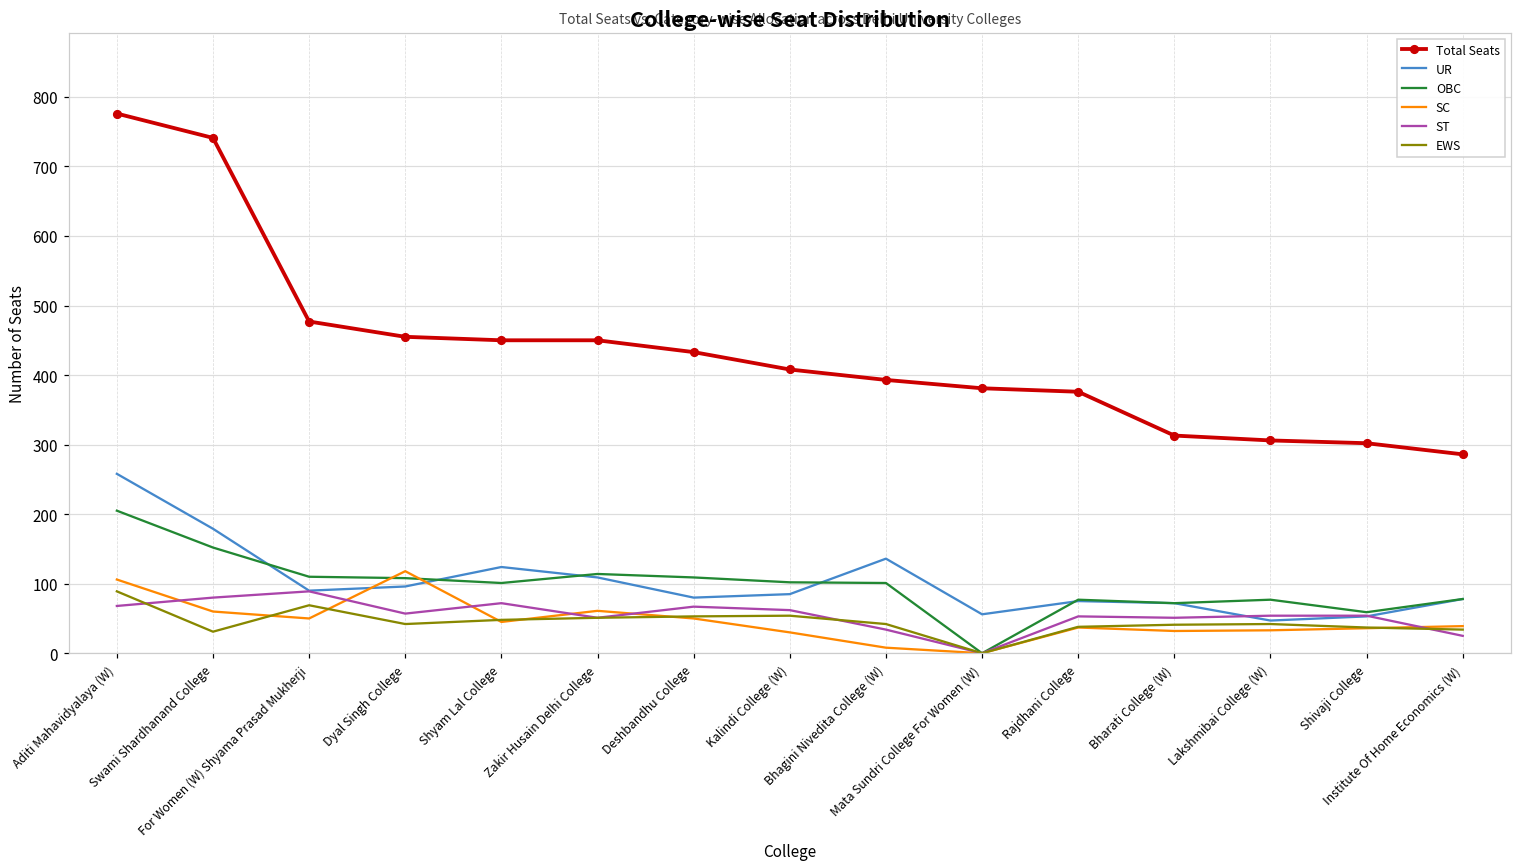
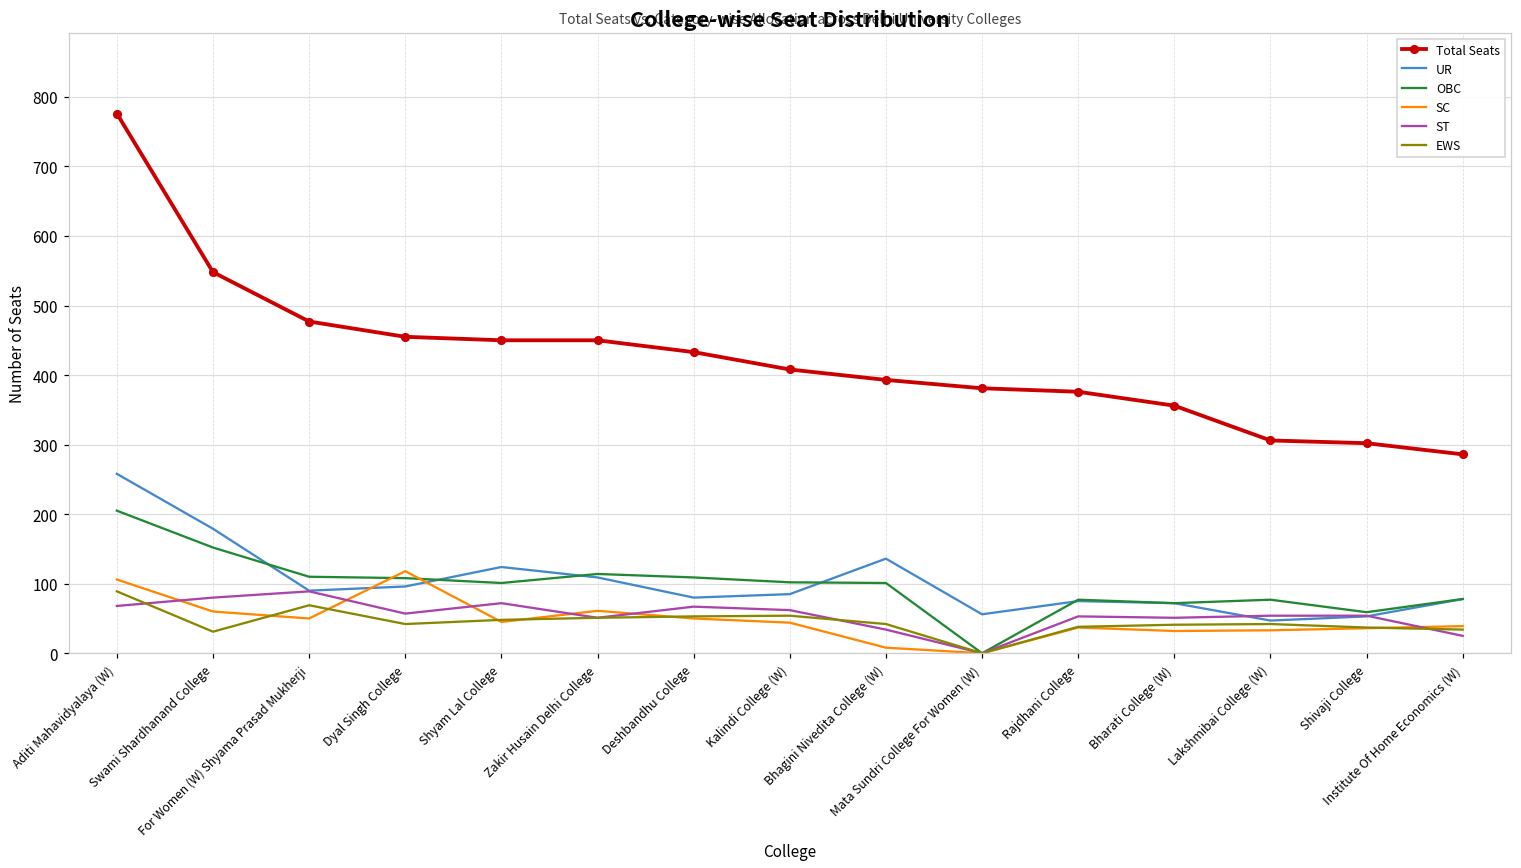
  {
    "Total Seats": {
      "Aditi Mahavidyalaya (W)": 780,
-     "Swami Shardhanand College": 740,
+     "Swami Shardhanand College": 550,
      "For Women (W) Shyama Prasad Mukherji": 480,
      "Dyal Singh College": 460,
      "Shyam Lal College": 450,
      "Zakir Husain Delhi College": 450,
      "Deshbandhu College": 430,
      "Kalindi College (W)": 410,
      "Bhagini Nivedita College (W)": 390,
      "Mata Sundri College For Women (W)": 380,
      "Rajdhani College": 380,
-     "Bharati College (W)": 310,
+     "Bharati College (W)": 360,
      "Lakshmibai College (W)": 310,
      "Shivaji College": 300,
      "Institute Of Home Economics (W)": 290
    },
    "UR": {
      "Aditi Mahavidyalaya (W)": 260,
      "Swami Shardhanand College": 180,
      "Dyal Singh College": 100,
      "Shyam Lal College": 120,
      "Zakir Husain Delhi College": 110,
      "Deshbandhu College": 80,
      "Kalindi College (W)": 90,
      "Bhagini Nivedita College (W)": 140,
      "Mata Sundri College For Women (W)": 60,
      "Lakshmibai College (W)": 50
    },
    "OBC": {
      "Aditi Mahavidyalaya (W)": 210,
      "Swami Shardhanand College": 150,
      "For Women (W) Shyama Prasad Mukherji": 110,
      "Dyal Singh College": 110,
      "Shyam Lal College": 100,
      "Zakir Husain Delhi College": 110,
      "Deshbandhu College": 110,
      "Kalindi College (W)": 100,
      "Bhagini Nivedita College (W)": 100,
      "Lakshmibai College (W)": 80,
      "Shivaji College": 60
    },
    "SC": {
      "Aditi Mahavidyalaya (W)": 110,
      "Swami Shardhanand College": 60,
      "For Women (W) Shyama Prasad Mukherji": 50,
      "Dyal Singh College": 120,
      "Zakir Husain Delhi College": 60,
-     "Kalindi College (W)": 30,
+     "Kalindi College (W)": 40,
      "Bhagini Nivedita College (W)": 10,
      "Bharati College (W)": 30,
      "Lakshmibai College (W)": 30,
      "Institute Of Home Economics (W)": 40
    },
    "ST": {
      "Aditi Mahavidyalaya (W)": 70,
      "Swami Shardhanand College": 80,
      "Dyal Singh College": 60,
      "Shyam Lal College": 70,
      "Deshbandhu College": 70,
      "Kalindi College (W)": 60,
      "Bhagini Nivedita College (W)": 30,
      "Rajdhani College": 50,
      "Bharati College (W)": 50,
      "Lakshmibai College (W)": 50,
      "Institute Of Home Economics (W)": 30
    },
    "EWS": {
      "Aditi Mahavidyalaya (W)": 90,
      "Swami Shardhanand College": 30,
      "For Women (W) Shyama Prasad Mukherji": 70,
      "Dyal Singh College": 40,
      "Kalindi College (W)": 50,
      "Bhagini Nivedita College (W)": 40,
      "Bharati College (W)": 40,
      "Lakshmibai College (W)": 40,
      "Institute Of Home Economics (W)": 30
    }
  }
